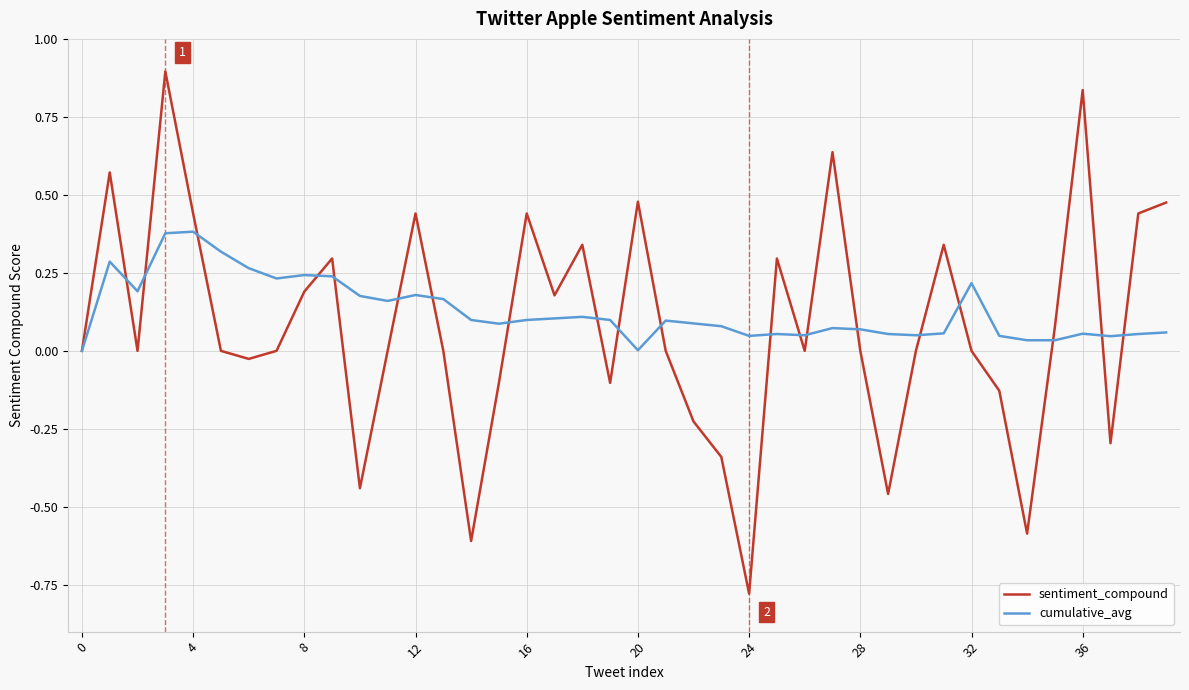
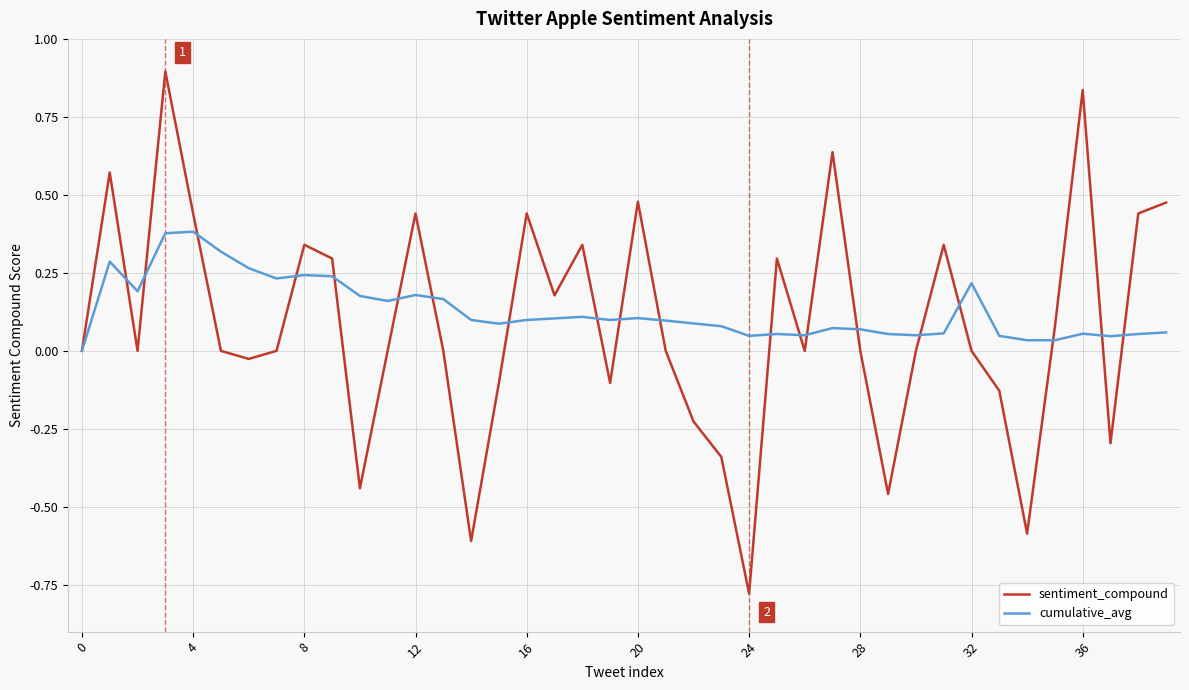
  {
    "sentiment_compound": {
      "4": 0.44,
-     "8": 0.19,
+     "8": 0.34,
      "12": 0.44,
      "16": 0.44,
      "20": 0.48,
      "28": 0.00,
      "32": 0.00,
      "36": 0.84
    },
    "cumulative_avg": {
      "4": 0.38,
      "8": 0.24,
      "12": 0.18,
      "16": 0.10,
-     "20": 0.00,
+     "20": 0.11,
      "24": 0.05,
      "28": 0.07,
      "32": 0.22,
      "36": 0.06
    }
  }
